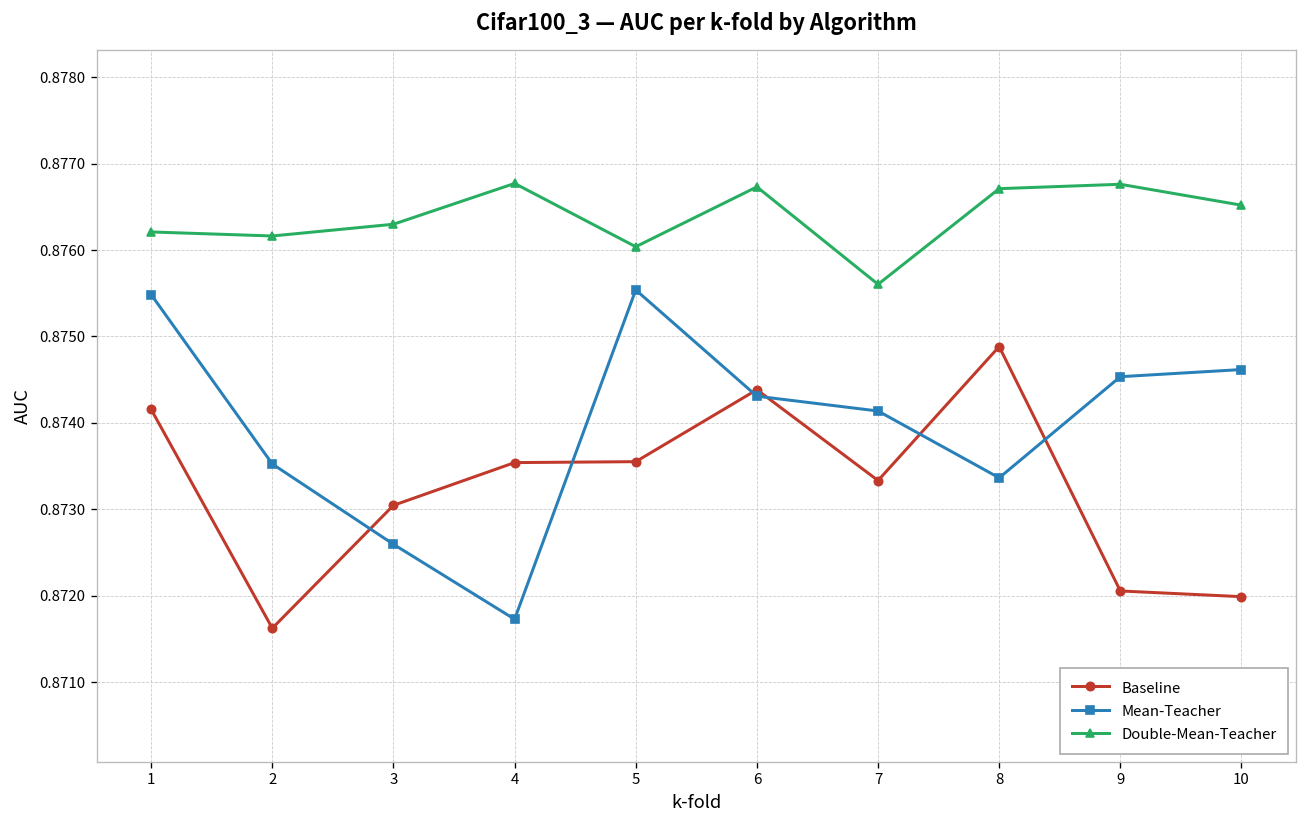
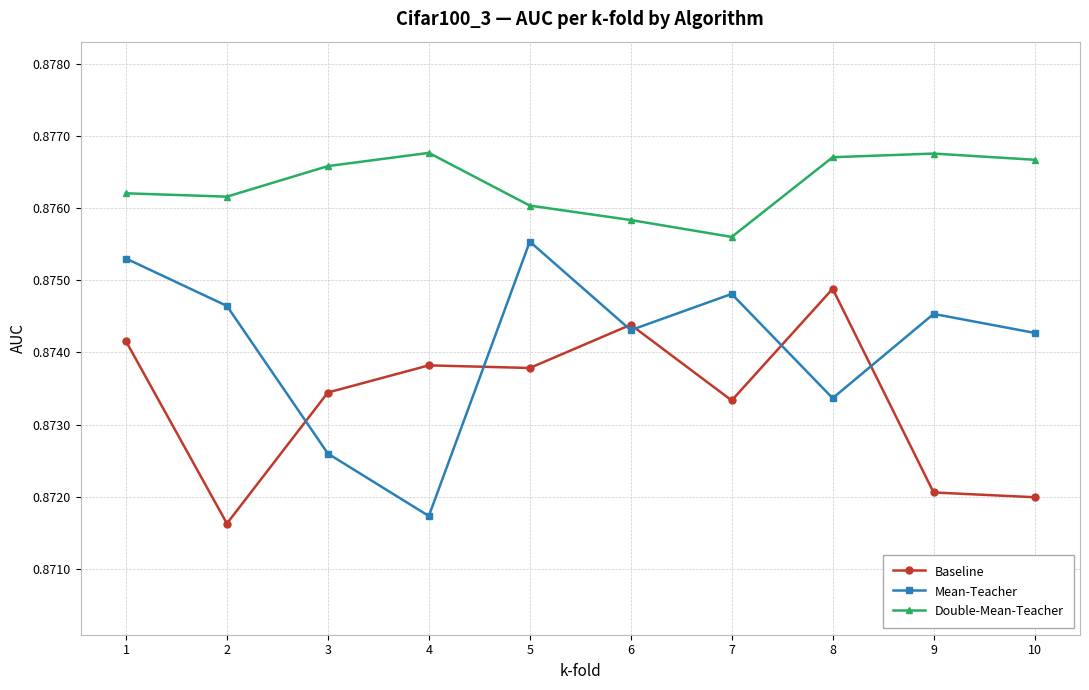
  {
    "Baseline": {
      "1": 0.8742,
      "2": 0.8716,
-     "3": 0.8730,
-     "4": 0.8735,
-     "5": 0.8736,
+     "3": 0.8734,
+     "4": 0.8738,
+     "5": 0.8738,
      "6": 0.8744,
      "7": 0.8733,
      "8": 0.8749,
      "9": 0.8721,
      "10": 0.8720
    },
    "Mean-Teacher": {
-     "1": 0.8755,
-     "2": 0.8735,
+     "1": 0.8753,
+     "2": 0.8746,
      "3": 0.8726,
      "4": 0.8717,
      "5": 0.8755,
      "6": 0.8743,
-     "7": 0.8741,
+     "7": 0.8748,
      "8": 0.8734,
      "9": 0.8745,
-     "10": 0.8746
+     "10": 0.8743
    },
    "Double-Mean-Teacher": {
      "1": 0.8762,
      "2": 0.8762,
-     "3": 0.8763,
+     "3": 0.8766,
      "4": 0.8768,
      "5": 0.8760,
-     "6": 0.8767,
+     "6": 0.8758,
      "7": 0.8756,
      "8": 0.8767,
      "9": 0.8768,
-     "10": 0.8765
+     "10": 0.8767
    }
  }
